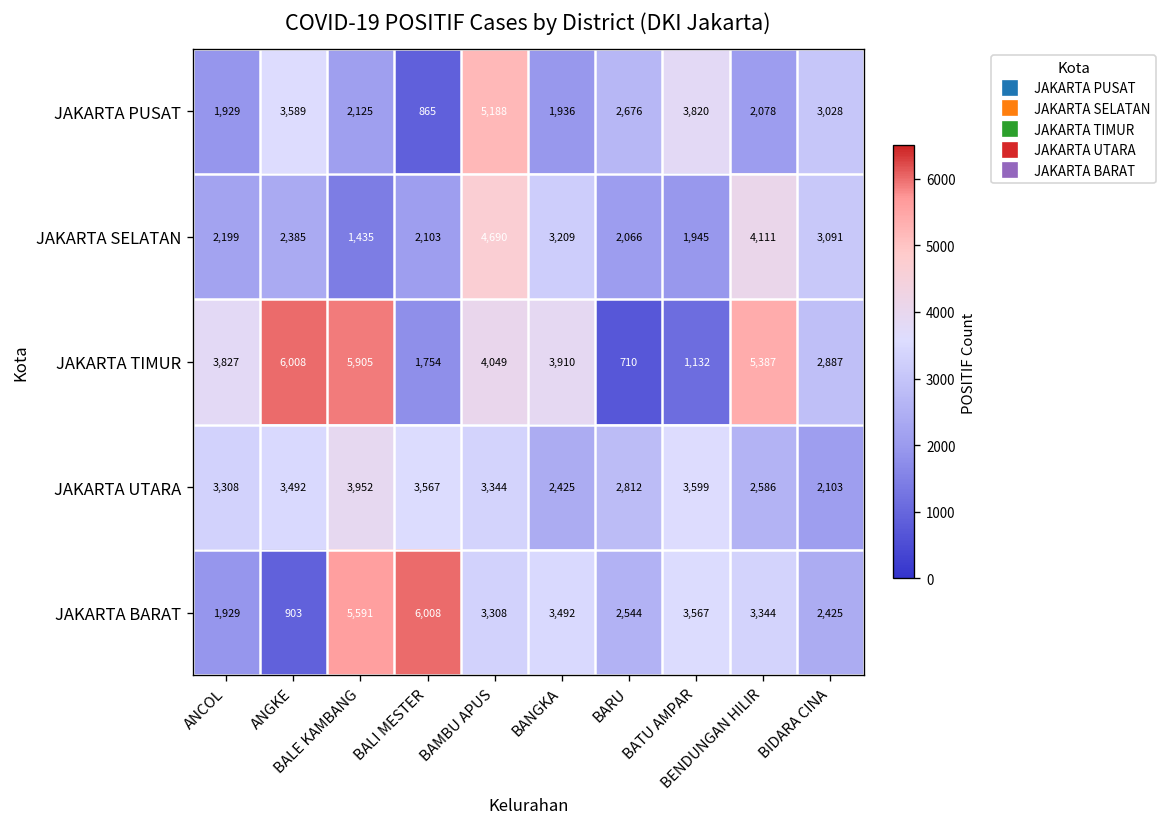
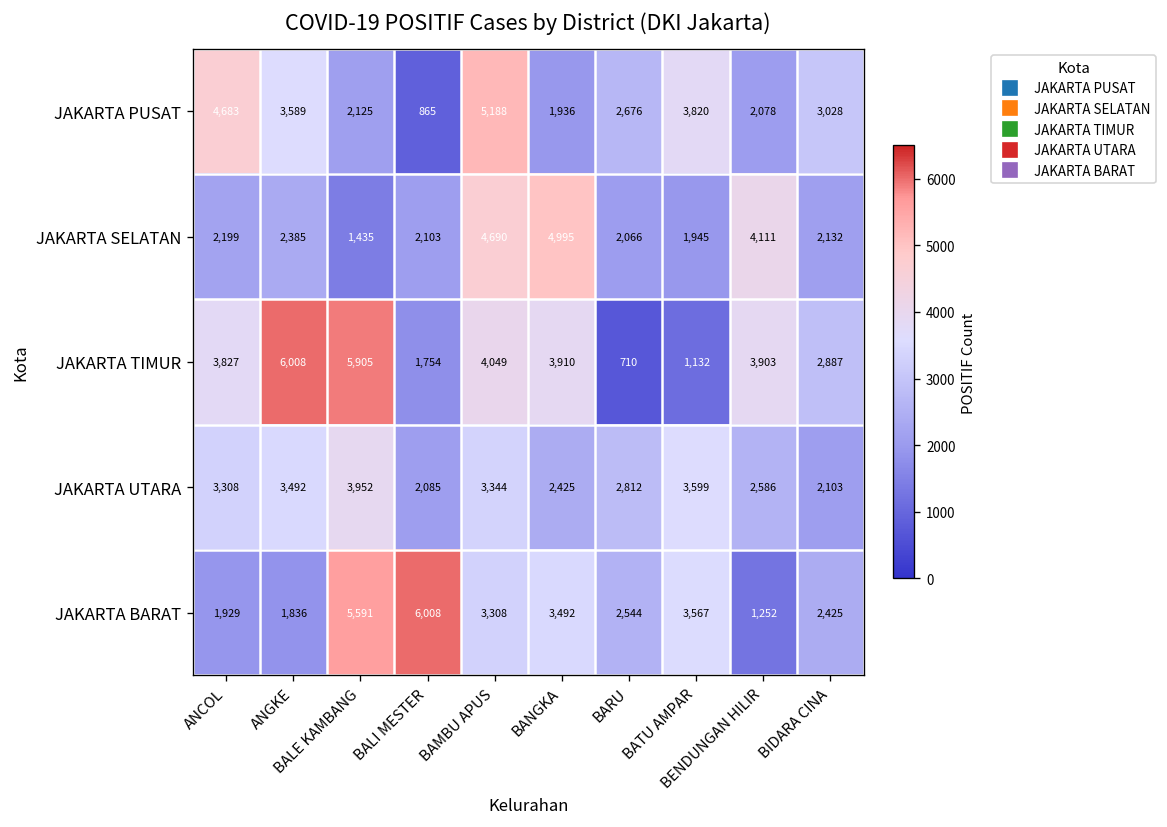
  {
    "JAKARTA PUSAT": {
-     "ANCOL": "1,929",
+     "ANCOL": "4,683",
      "ANGKE": "3,589",
      "BALE KAMBANG": "2,125",
      "BALI MESTER": "865",
      "BAMBU APUS": "5,188",
      "BANGKA": "1,936",
      "BARU": "2,676",
      "BATU AMPAR": "3,820",
      "BENDUNGAN HILIR": "2,078",
      "BIDARA CINA": "3,028"
    },
    "JAKARTA SELATAN": {
      "ANCOL": "2,199",
      "ANGKE": "2,385",
      "BALE KAMBANG": "1,435",
      "BALI MESTER": "2,103",
      "BAMBU APUS": "4,690",
-     "BANGKA": "3,209",
+     "BANGKA": "4,995",
      "BARU": "2,066",
      "BATU AMPAR": "1,945",
      "BENDUNGAN HILIR": "4,111",
-     "BIDARA CINA": "3,091"
+     "BIDARA CINA": "2,132"
    },
    "JAKARTA TIMUR": {
      "ANCOL": "3,827",
      "ANGKE": "6,008",
      "BALE KAMBANG": "5,905",
      "BALI MESTER": "1,754",
      "BAMBU APUS": "4,049",
      "BANGKA": "3,910",
      "BARU": "710",
      "BATU AMPAR": "1,132",
-     "BENDUNGAN HILIR": "5,387",
+     "BENDUNGAN HILIR": "3,903",
      "BIDARA CINA": "2,887"
    },
    "JAKARTA UTARA": {
      "ANCOL": "3,308",
      "ANGKE": "3,492",
      "BALE KAMBANG": "3,952",
-     "BALI MESTER": "3,567",
+     "BALI MESTER": "2,085",
      "BAMBU APUS": "3,344",
      "BANGKA": "2,425",
      "BARU": "2,812",
      "BATU AMPAR": "3,599",
      "BENDUNGAN HILIR": "2,586",
      "BIDARA CINA": "2,103"
    },
    "JAKARTA BARAT": {
      "ANCOL": "1,929",
-     "ANGKE": "903",
+     "ANGKE": "1,836",
      "BALE KAMBANG": "5,591",
      "BALI MESTER": "6,008",
      "BAMBU APUS": "3,308",
      "BANGKA": "3,492",
      "BARU": "2,544",
      "BATU AMPAR": "3,567",
-     "BENDUNGAN HILIR": "3,344",
+     "BENDUNGAN HILIR": "1,252",
      "BIDARA CINA": "2,425"
    }
  }
